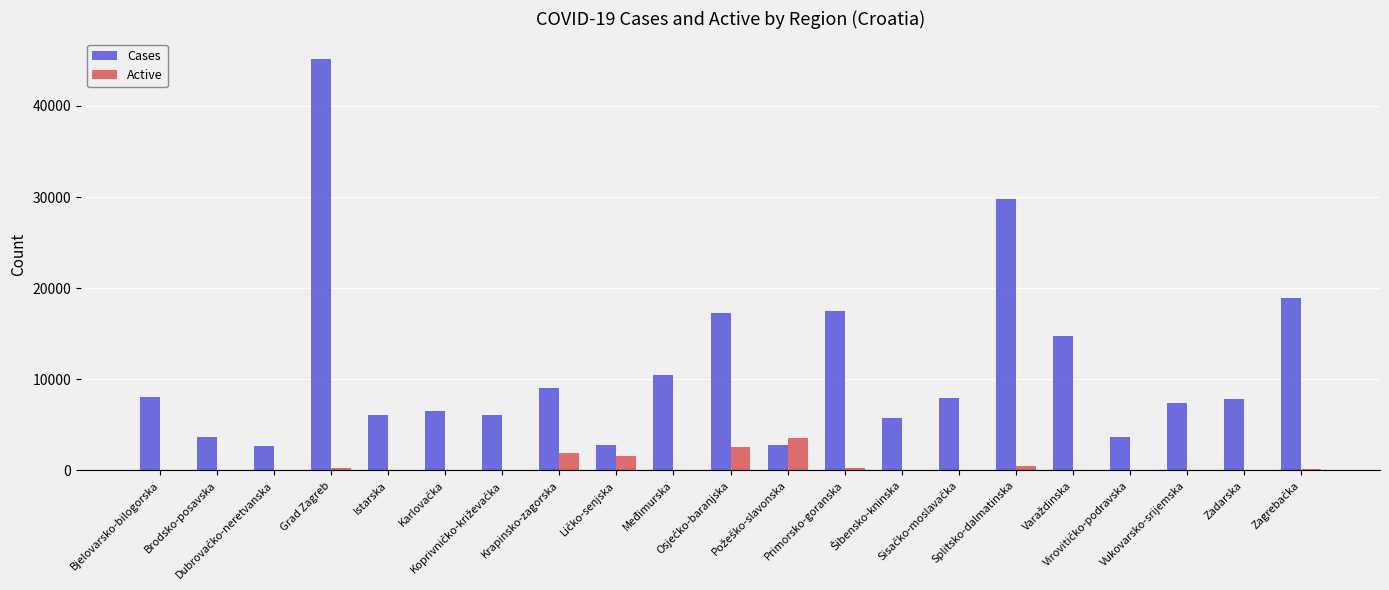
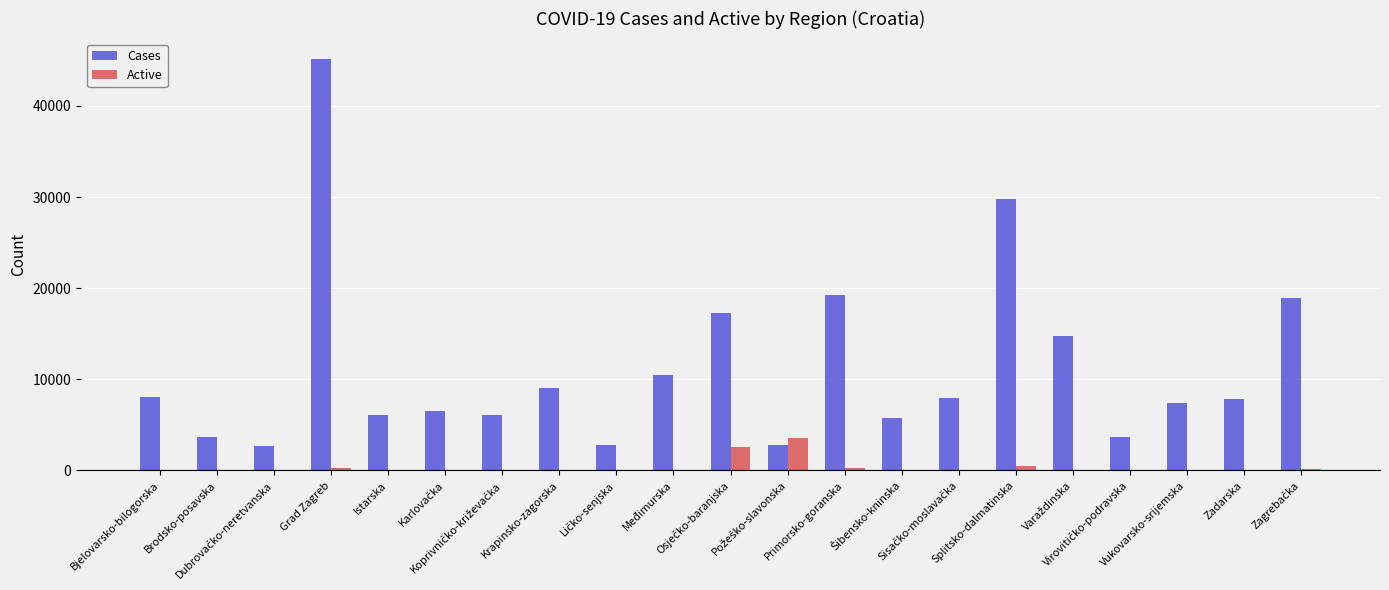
  {
    "Cases": {
      "Bjelovarsko-bilogorska": 8000,
      "Brodsko-posavska": 4000,
      "Dubrovačko-neretvanska": 3000,
      "Grad Zagreb": 45000,
      "Istarska": 6000,
      "Karlovačka": 7000,
      "Koprivničko-križevačka": 6000,
      "Krapinsko-zagorska": 9000,
      "Ličko-senjska": 3000,
      "Međimurska": 10000,
      "Osječko-baranjska": 17000,
      "Požeško-slavonska": 3000,
-     "Primorsko-goranska": 17000,
+     "Primorsko-goranska": 19000,
      "Šibensko-kninska": 6000,
      "Sisačko-moslavačka": 8000,
      "Splitsko-dalmatinska": 30000,
      "Varaždinska": 15000,
      "Virovitičko-podravska": 4000,
      "Vukovarsko-srijemska": 7000,
      "Zadarska": 8000,
      "Zagrebačka": 19000
    },
    "Active": {
      "Grad Zagreb": 0,
-     "Krapinsko-zagorska": 2000,
-     "Ličko-senjska": 2000,
+     "Krapinsko-zagorska": 0,
+     "Ličko-senjska": 0,
      "Osječko-baranjska": 3000,
      "Požeško-slavonska": 4000,
      "Splitsko-dalmatinska": 0
    }
  }
